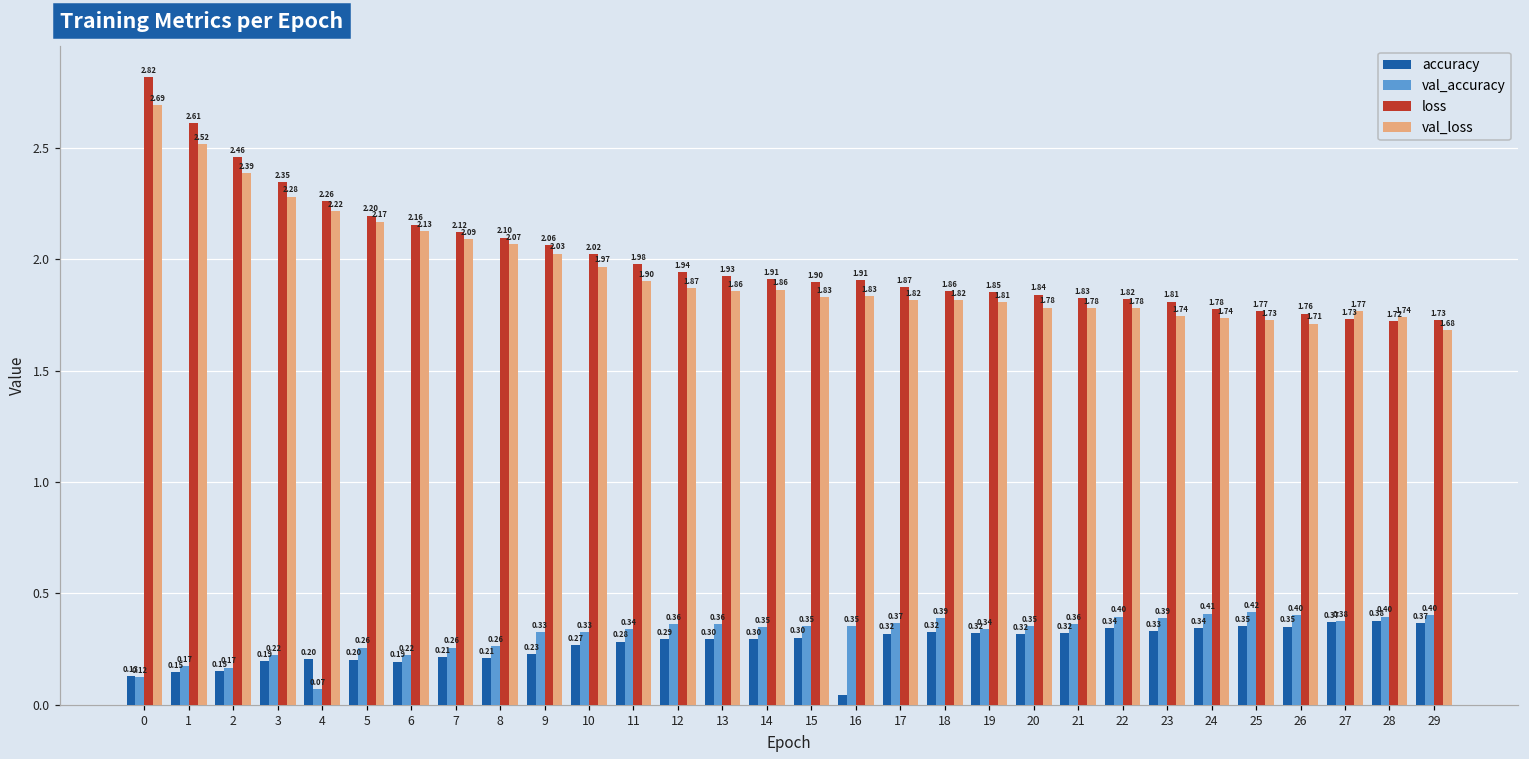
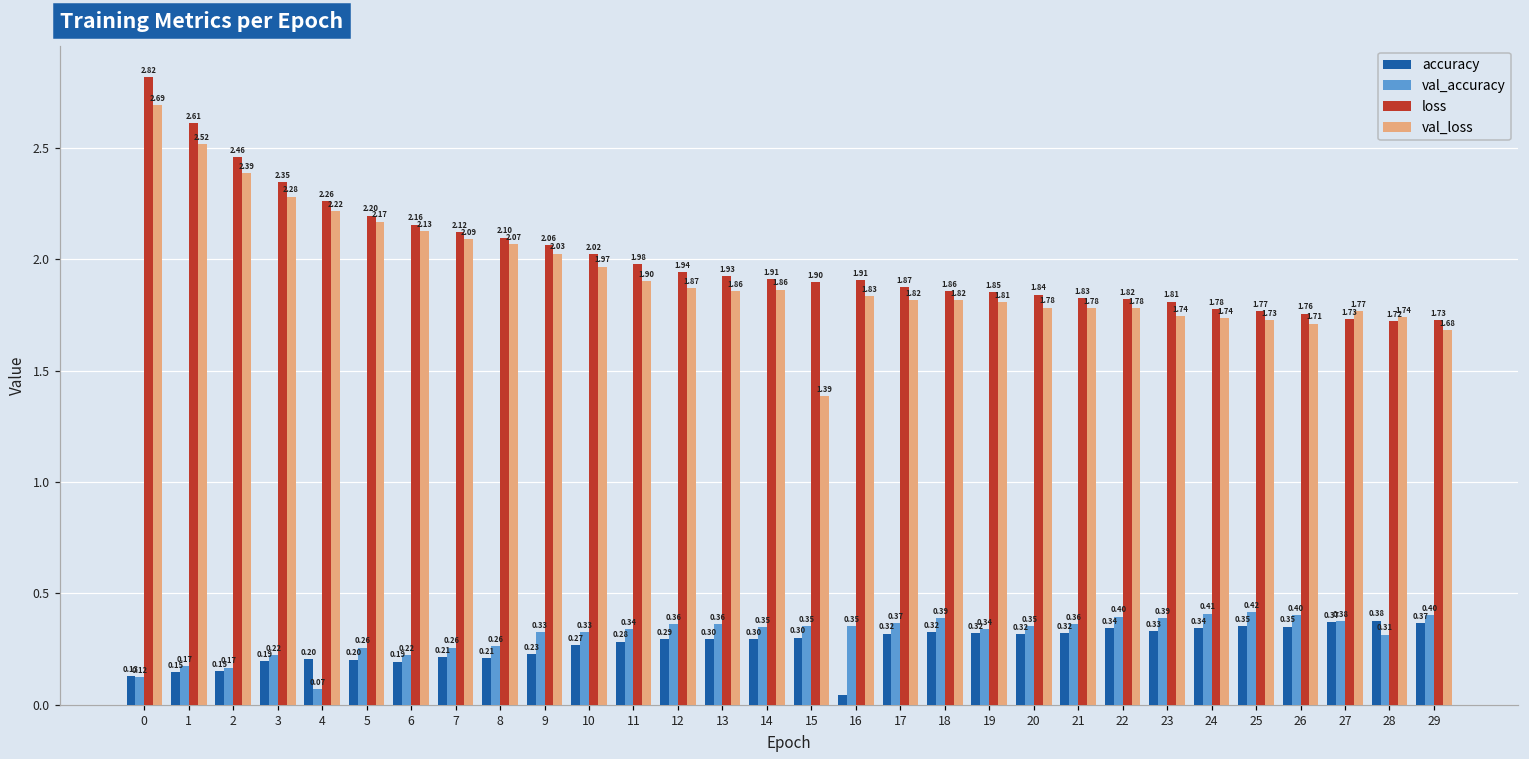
  {
    "accuracy": {
      "1": 0.15,
      "3": 0.19,
      "4": 0.20,
      "5": 0.20,
      "6": 0.19,
      "7": 0.21,
      "8": 0.21,
      "9": 0.23,
      "10": 0.27,
      "11": 0.28,
      "12": 0.29,
      "13": 0.30,
      "14": 0.30,
      "15": 0.30,
      "17": 0.32,
      "18": 0.32,
      "20": 0.32,
      "21": 0.32,
      "22": 0.34,
      "23": 0.33,
      "24": 0.34,
      "25": 0.35,
      "26": 0.35,
      "28": 0.38,
      "29": 0.37
    },
    "val_accuracy": {
      "1": 0.17,
      "3": 0.22,
      "4": 0.07,
      "5": 0.26,
      "6": 0.22,
      "7": 0.26,
      "8": 0.26,
      "9": 0.33,
      "10": 0.33,
      "11": 0.34,
      "12": 0.36,
      "13": 0.36,
      "14": 0.35,
      "15": 0.35,
      "16": 0.35,
      "17": 0.37,
      "18": 0.39,
      "20": 0.35,
      "21": 0.36,
      "22": 0.40,
      "23": 0.39,
      "24": 0.41,
      "25": 0.42,
      "26": 0.40,
-     "28": 0.40,
+     "28": 0.31,
      "29": 0.40
    },
    "loss": {
      "0": 2.82,
      "1": 2.61,
      "2": 2.46,
      "3": 2.35,
      "4": 2.26,
      "5": 2.20,
      "6": 2.16,
      "7": 2.12,
      "8": 2.10,
      "9": 2.06,
      "10": 2.02,
      "11": 1.98,
      "12": 1.94,
      "13": 1.93,
      "14": 1.91,
      "15": 1.90,
      "16": 1.91,
      "17": 1.87,
      "18": 1.86,
      "19": 1.85,
      "20": 1.84,
      "21": 1.83,
      "22": 1.82,
      "23": 1.81,
      "24": 1.78,
      "25": 1.77,
      "26": 1.76,
      "27": 1.73,
      "29": 1.73
    },
    "val_loss": {
      "0": 2.69,
      "1": 2.52,
      "2": 2.39,
      "3": 2.28,
      "4": 2.22,
      "5": 2.17,
      "6": 2.13,
      "7": 2.09,
      "8": 2.07,
      "9": 2.03,
      "10": 1.97,
      "11": 1.90,
      "12": 1.87,
      "13": 1.86,
      "14": 1.86,
-     "15": 1.83,
+     "15": 1.39,
      "16": 1.83,
      "17": 1.82,
      "18": 1.82,
      "19": 1.81,
      "20": 1.78,
      "21": 1.78,
      "22": 1.78,
      "23": 1.74,
      "24": 1.74,
      "25": 1.73,
      "26": 1.71,
      "27": 1.77,
      "29": 1.68
    }
  }
